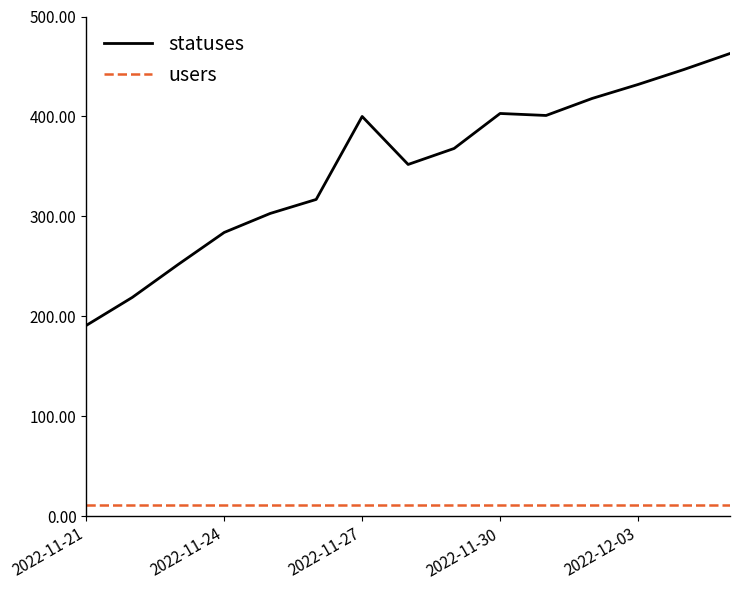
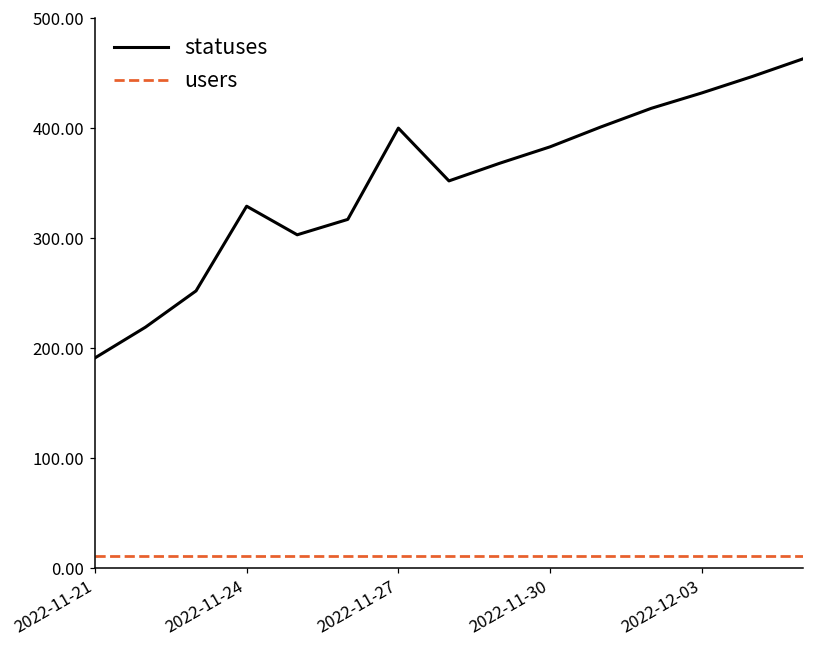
  {
    "statuses": {
      "2022-11-21": 190,
-     "2022-11-24": 280,
+     "2022-11-24": 330,
      "2022-11-27": 400,
-     "2022-11-30": 400,
+     "2022-11-30": 380,
      "2022-12-03": 430
    },
    "users": {
      "2022-11-21": 10,
      "2022-11-24": 10,
      "2022-11-27": 10,
      "2022-11-30": 10,
      "2022-12-03": 10
    }
  }
